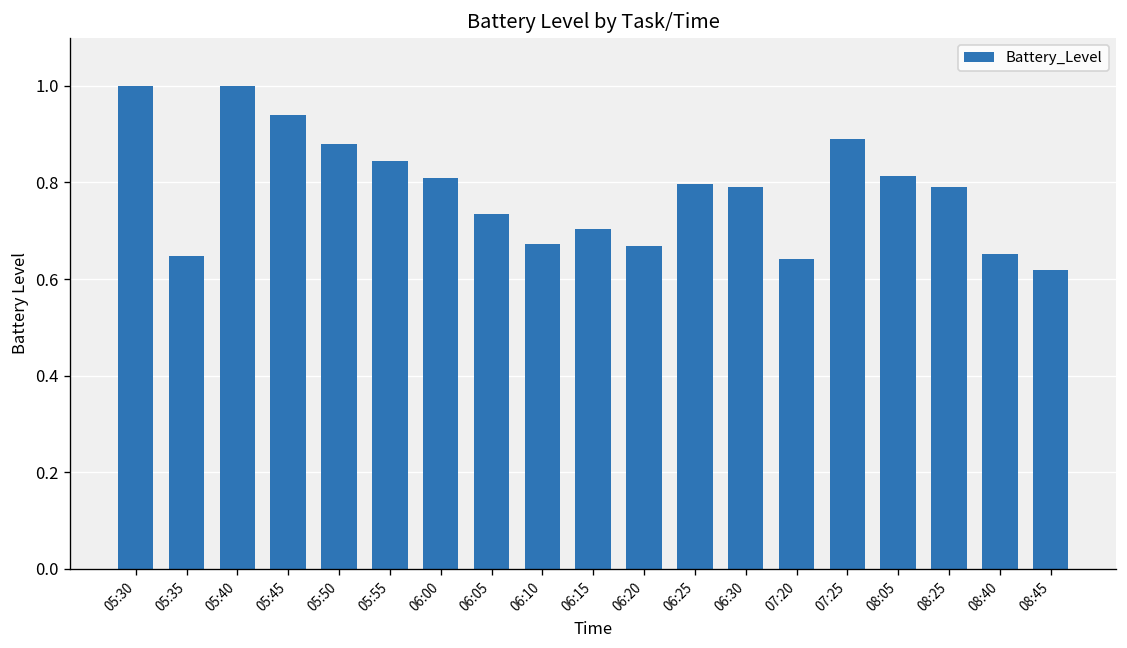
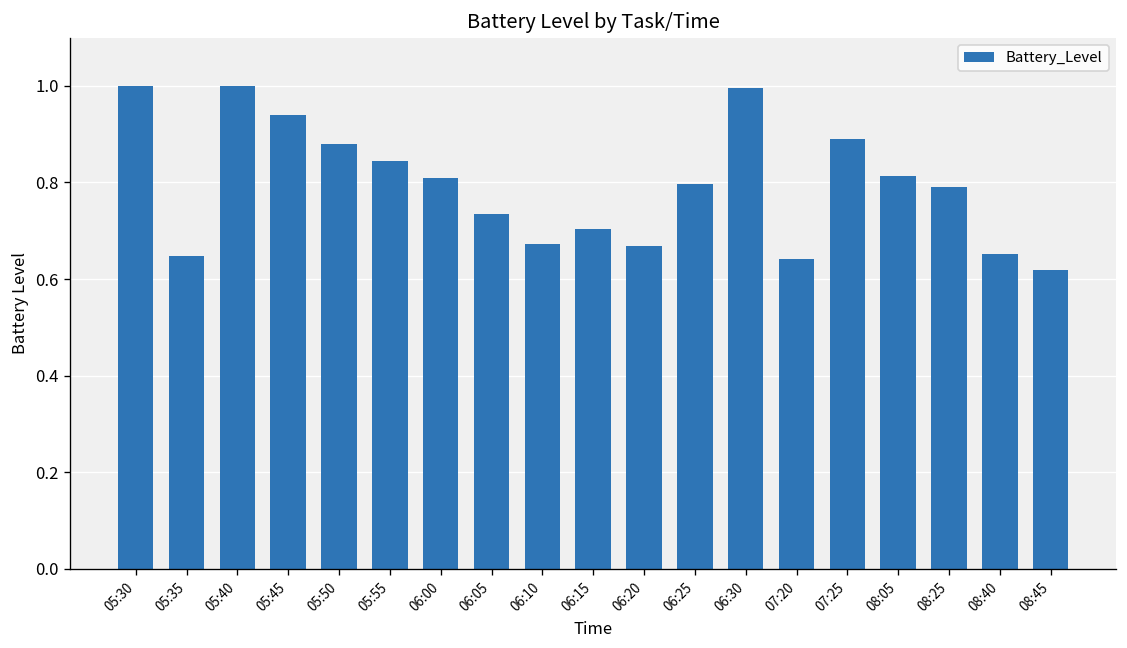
  {
    "05:30": 1.00,
    "05:35": 0.65,
    "05:40": 1.00,
    "05:45": 0.94,
    "05:50": 0.88,
    "05:55": 0.84,
    "06:00": 0.81,
    "06:05": 0.73,
    "06:10": 0.67,
    "06:15": 0.70,
    "06:20": 0.67,
    "06:25": 0.80,
-   "06:30": 0.79,
+   "06:30": 1.00,
    "07:20": 0.64,
    "07:25": 0.89,
    "08:05": 0.81,
    "08:25": 0.79,
    "08:40": 0.65,
    "08:45": 0.62
  }
